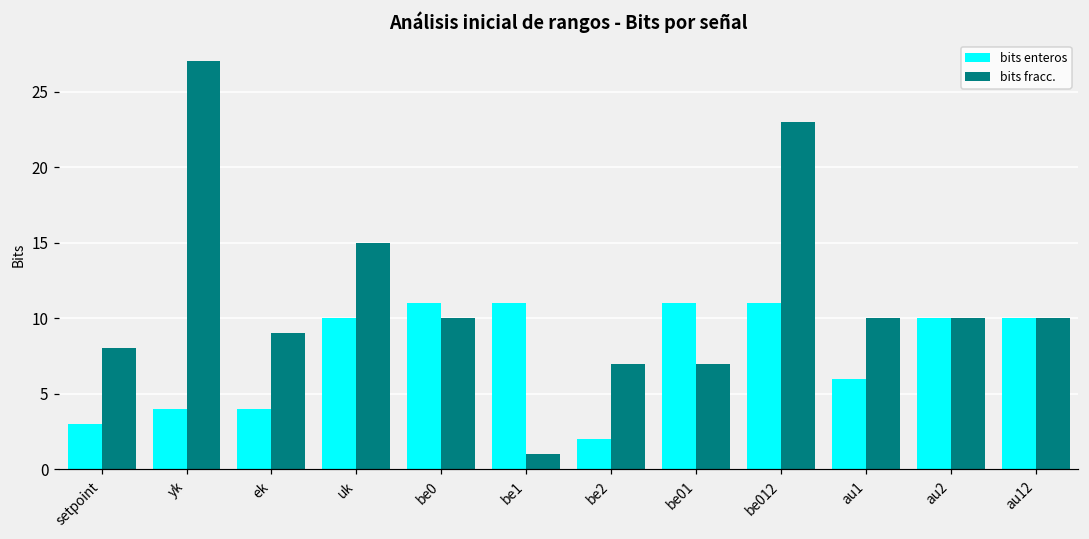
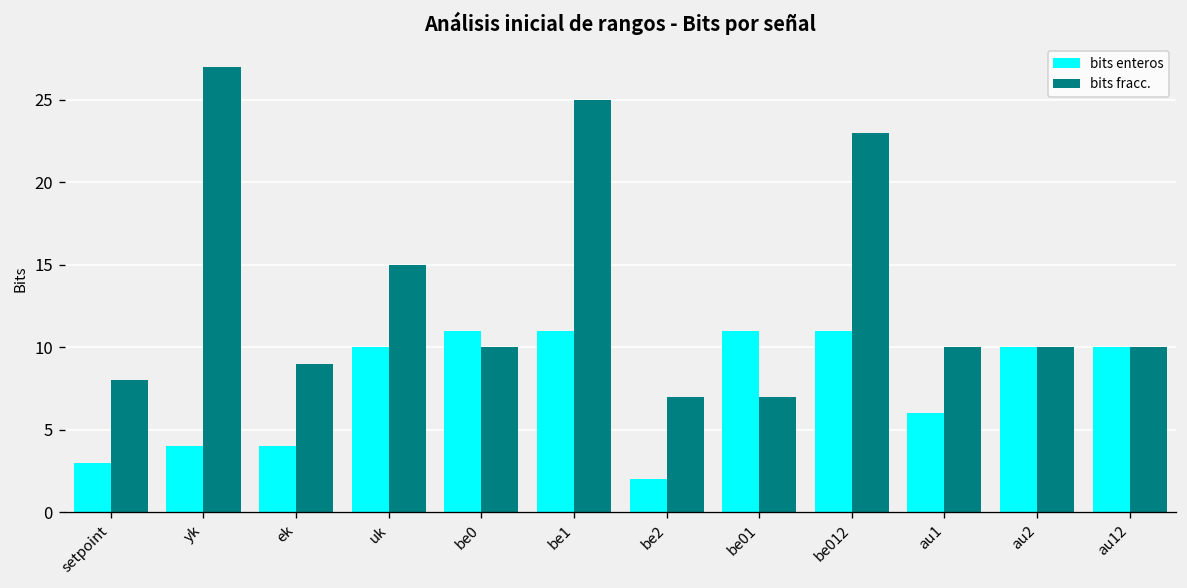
  {
    "bits enteros": {
      "setpoint": 3,
      "yk": 4,
      "ek": 4,
      "uk": 10,
      "be0": 11,
      "be1": 11,
      "be2": 2,
      "be01": 11,
      "be012": 11,
      "au1": 6,
      "au2": 10,
      "au12": 10
    },
    "bits fracc.": {
      "setpoint": 8,
      "yk": 27,
      "ek": 9,
      "uk": 15,
      "be0": 10,
-     "be1": 1,
+     "be1": 25,
      "be2": 7,
      "be01": 7,
      "be012": 23,
      "au1": 10,
      "au2": 10,
      "au12": 10
    }
  }
